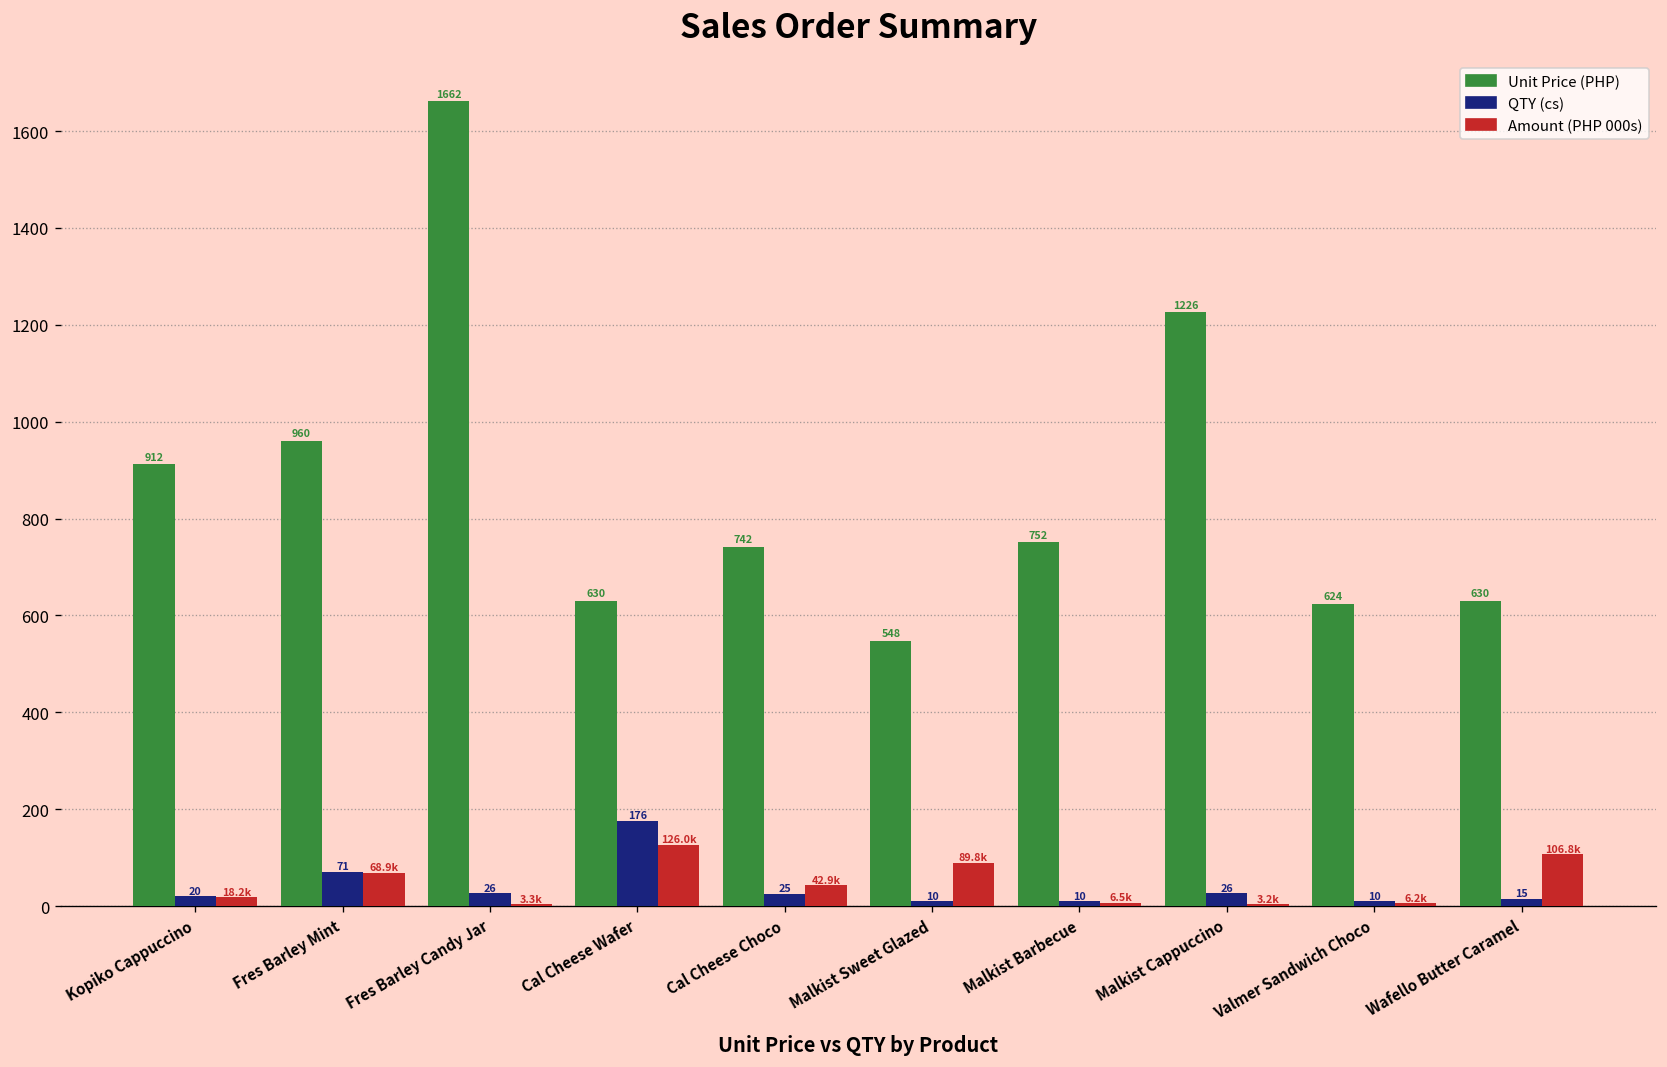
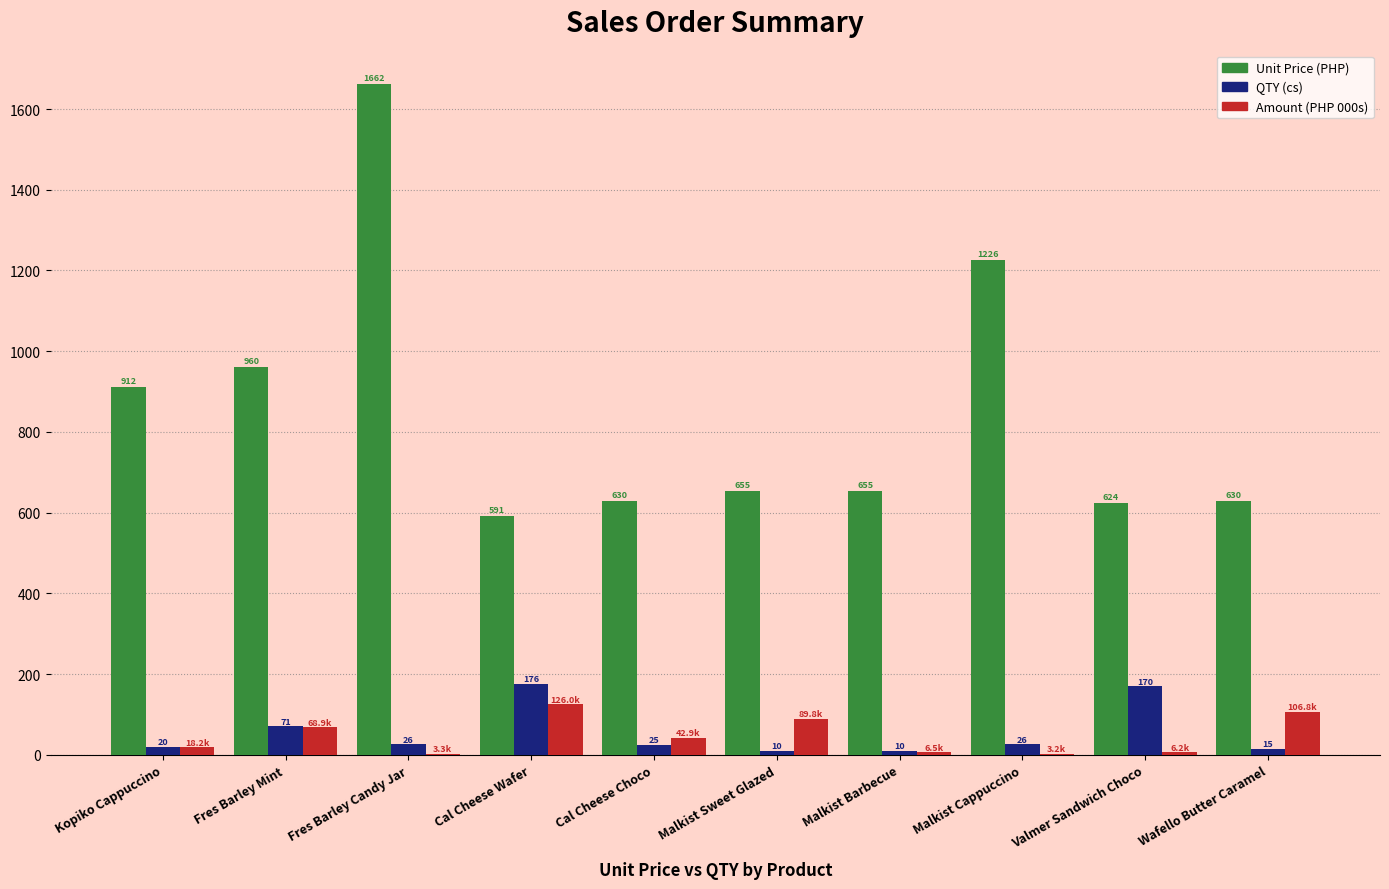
  {
    "Unit Price (PHP)": {
      "Kopiko Cappuccino": "912",
      "Fres Barley Mint": "960",
      "Fres Barley Candy Jar": "1662",
-     "Cal Cheese Wafer": "630",
-     "Cal Cheese Choco": "742",
-     "Malkist Sweet Glazed": "548",
-     "Malkist Barbecue": "752",
+     "Cal Cheese Wafer": "591",
+     "Cal Cheese Choco": "630",
+     "Malkist Sweet Glazed": "655",
+     "Malkist Barbecue": "655",
      "Malkist Cappuccino": "1226",
      "Valmer Sandwich Choco": "624",
      "Wafello Butter Caramel": "630"
    },
    "QTY (cs)": {
      "Kopiko Cappuccino": "20",
      "Fres Barley Mint": "71",
      "Fres Barley Candy Jar": "26",
      "Cal Cheese Wafer": "176",
      "Cal Cheese Choco": "25",
      "Malkist Sweet Glazed": "10",
      "Malkist Barbecue": "10",
      "Malkist Cappuccino": "26",
-     "Valmer Sandwich Choco": "10",
+     "Valmer Sandwich Choco": "170",
      "Wafello Butter Caramel": "15"
    },
    "Amount (PHP 000s)": {
      "Kopiko Cappuccino": "18.2k",
      "Fres Barley Mint": "68.9k",
      "Fres Barley Candy Jar": "3.3k",
      "Cal Cheese Wafer": "126.0k",
      "Cal Cheese Choco": "42.9k",
      "Malkist Sweet Glazed": "89.8k",
      "Malkist Barbecue": "6.5k",
      "Malkist Cappuccino": "3.2k",
      "Valmer Sandwich Choco": "6.2k",
      "Wafello Butter Caramel": "106.8k"
    }
  }
